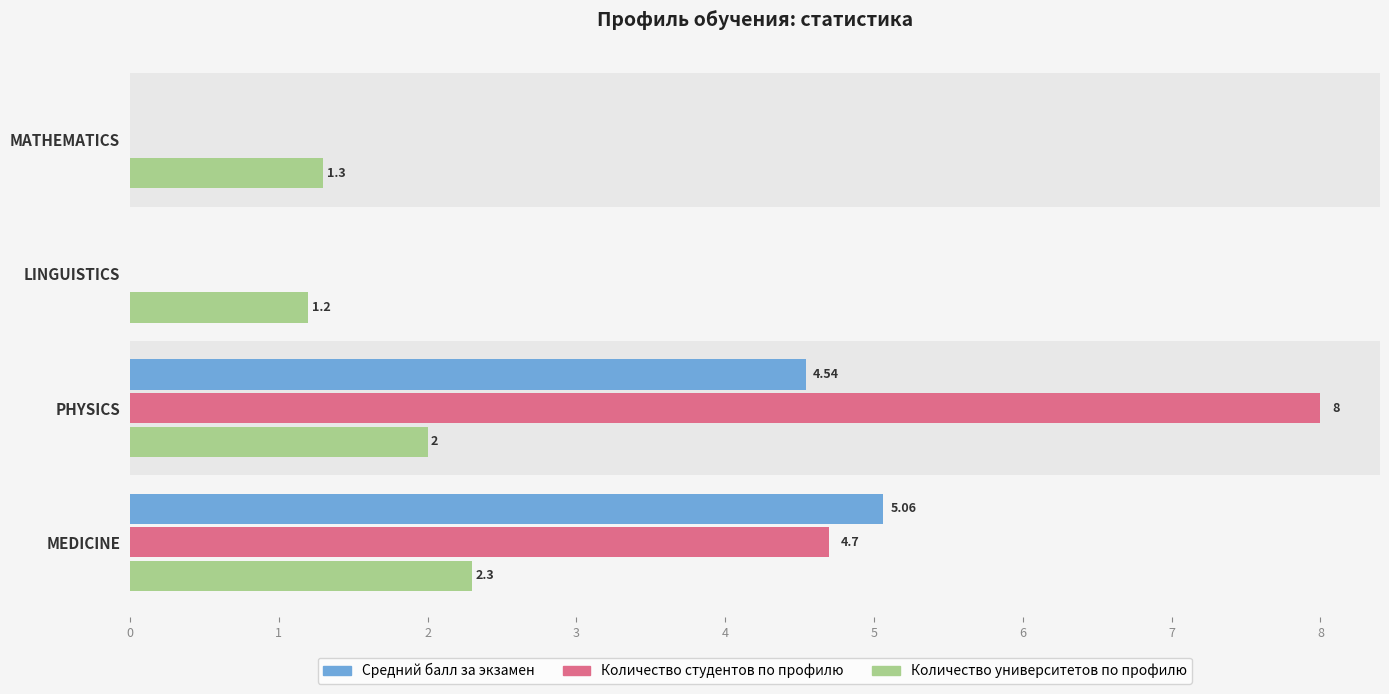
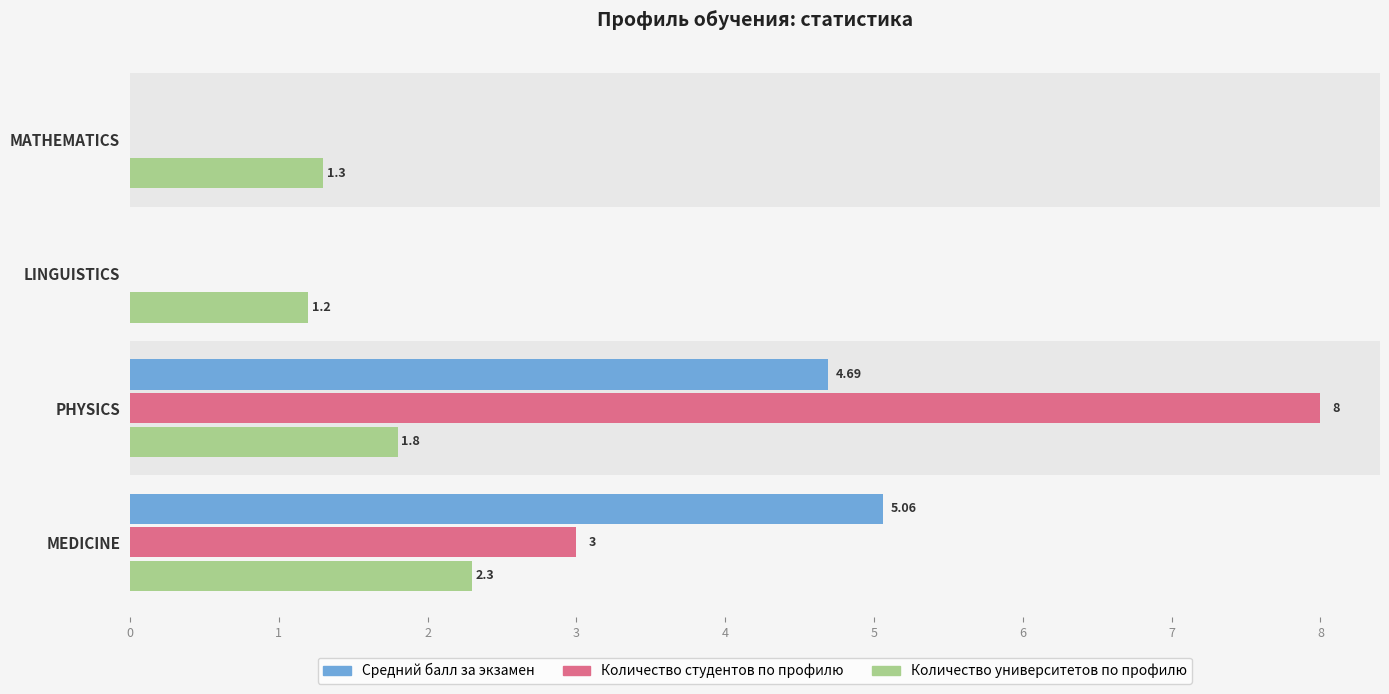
  {
    "Средний балл за экзамен": {
-     "PHYSICS": 4.54,
+     "PHYSICS": 4.69,
      "MEDICINE": 5.06
    },
    "Количество студентов по профилю": {
      "PHYSICS": 8,
-     "MEDICINE": 4.7
+     "MEDICINE": 3
    },
    "Количество университетов по профилю": {
      "MATHEMATICS": 1.3,
      "LINGUISTICS": 1.2,
-     "PHYSICS": 2,
+     "PHYSICS": 1.8,
      "MEDICINE": 2.3
    }
  }
